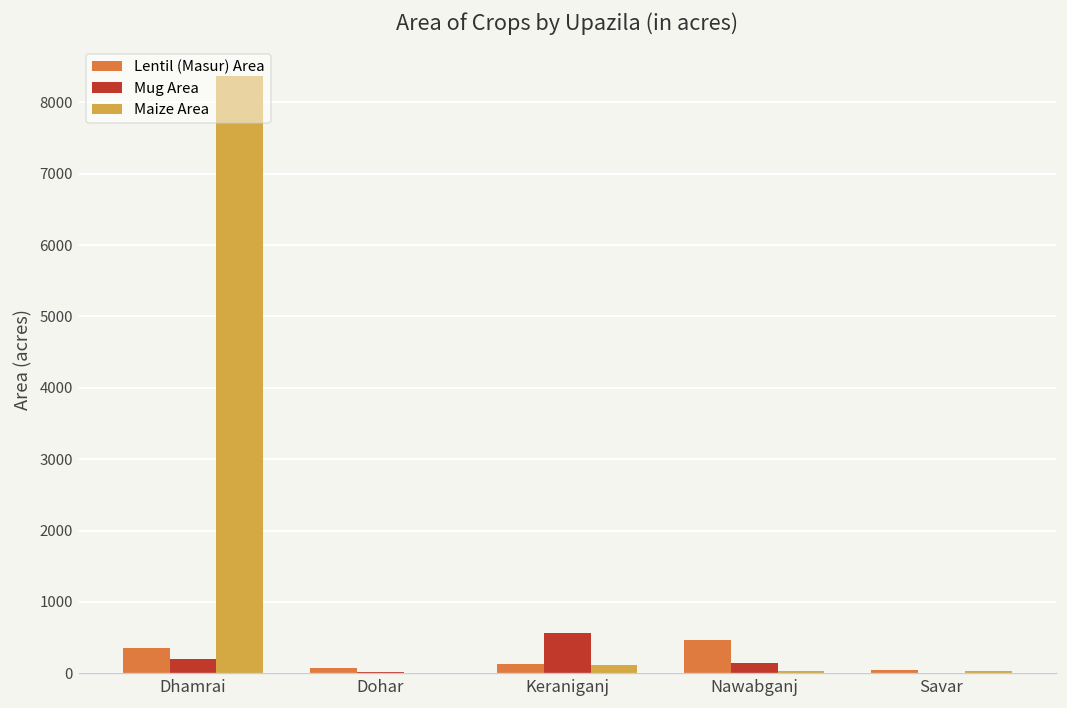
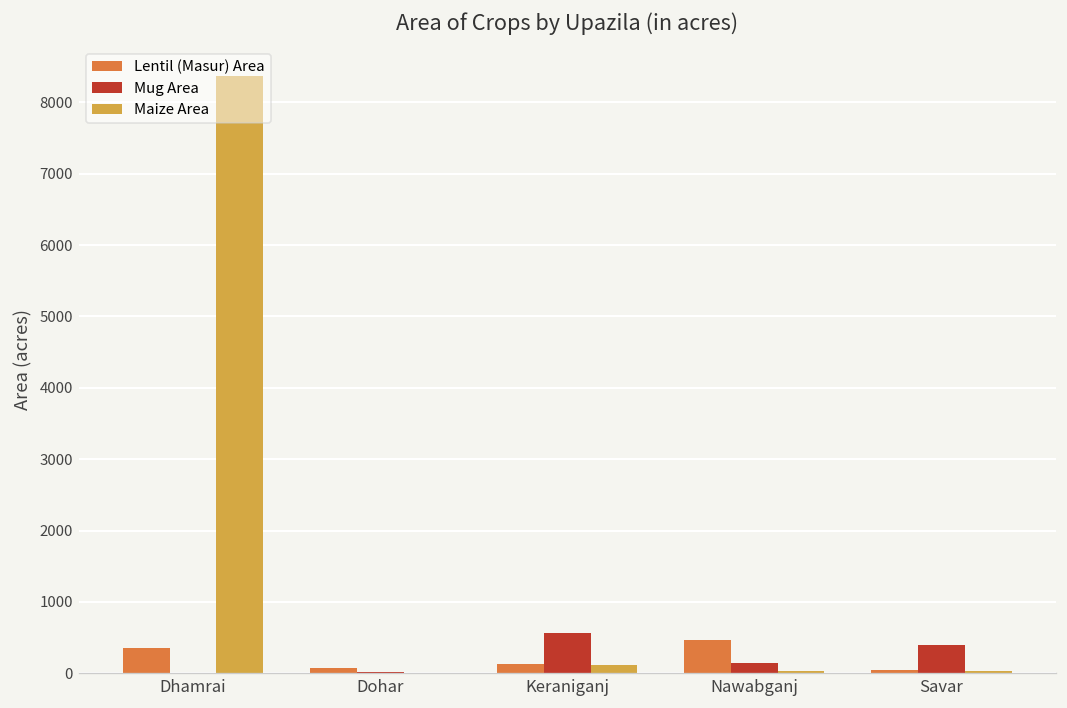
  {
    "Mug Area": {
-     "Dhamrai": 200,
+     "Dhamrai": 0,
      "Keraniganj": 600,
      "Nawabganj": 100,
-     "Savar": 0
+     "Savar": 400
    }
  }
